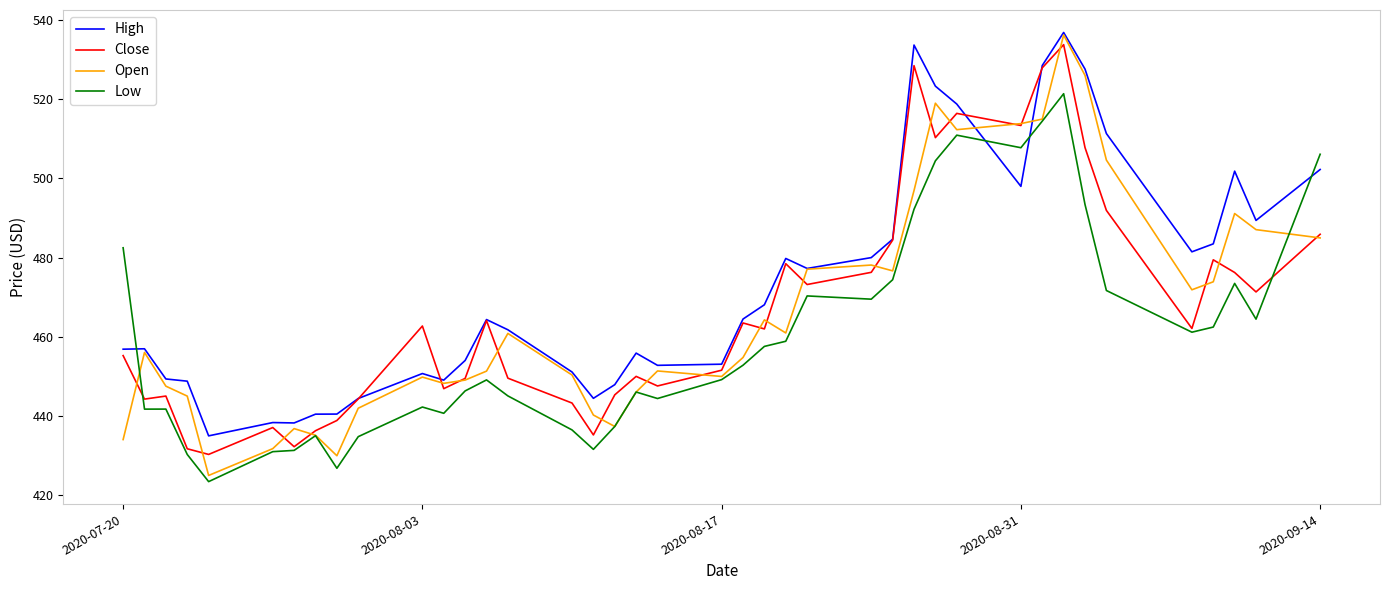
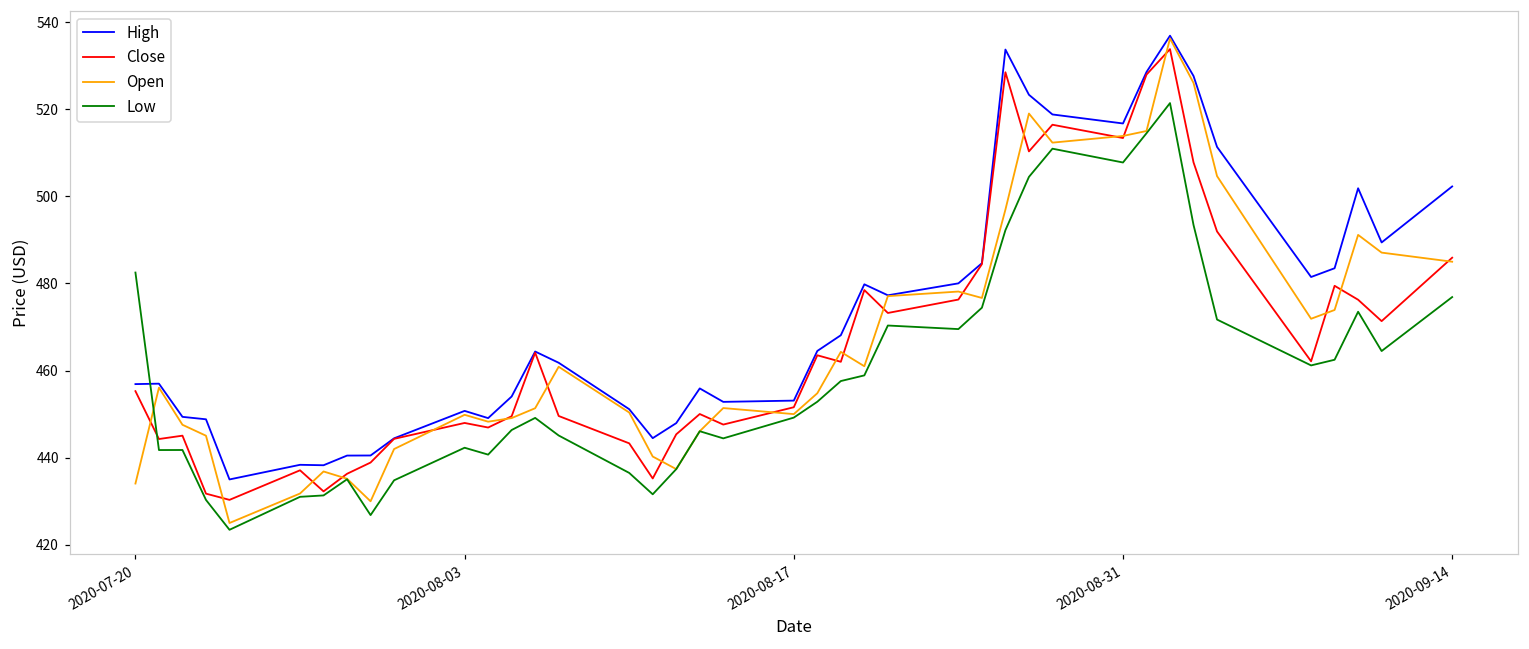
  {
    "High": {
      "2020-07-20": 457,
      "2020-08-03": 451,
      "2020-08-17": 453,
-     "2020-08-31": 498,
+     "2020-08-31": 517,
      "2020-09-14": 502
    },
    "Close": {
      "2020-07-20": 455,
-     "2020-08-03": 463,
+     "2020-08-03": 448,
      "2020-08-17": 452,
      "2020-09-14": 486
    },
    "Open": {
      "2020-07-20": 434,
      "2020-08-03": 450,
      "2020-08-17": 450,
      "2020-09-14": 485
    },
    "Low": {
      "2020-07-20": 483,
      "2020-08-03": 442,
      "2020-08-17": 449,
      "2020-08-31": 508,
-     "2020-09-14": 506
+     "2020-09-14": 477
    }
  }
